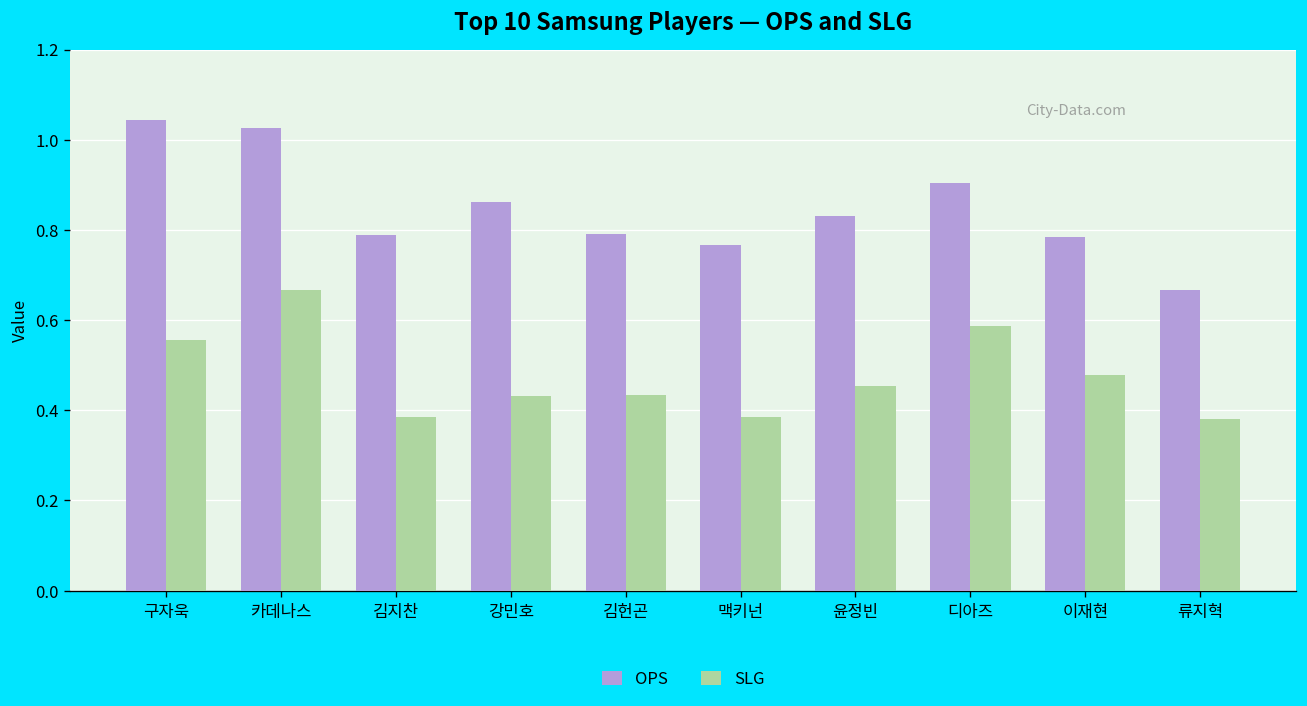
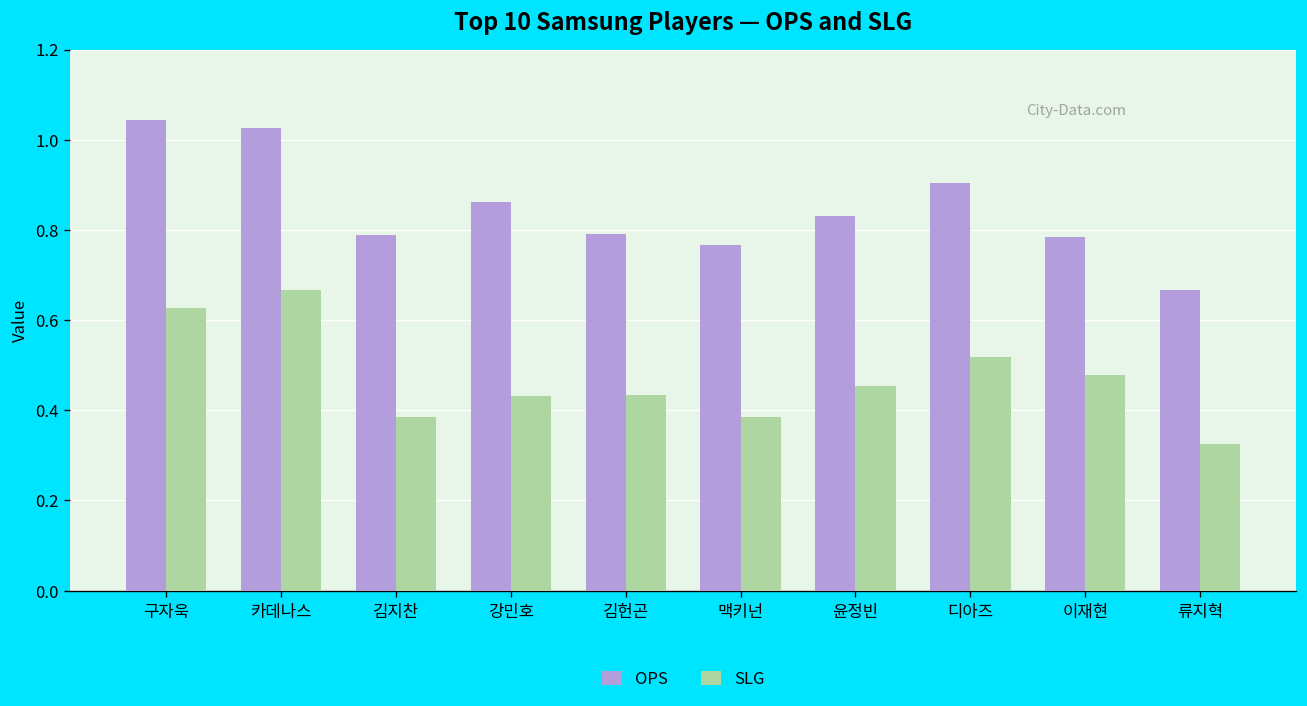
  {
    "OPS": {
      "구자욱": 1.04,
      "카데나스": 1.03,
      "김지찬": 0.79,
      "강민호": 0.86,
      "김헌곤": 0.79,
      "맥키넌": 0.77,
      "윤정빈": 0.83,
      "디아즈": 0.91,
      "이재현": 0.78,
      "류지혁": 0.67
    },
    "SLG": {
-     "구자욱": 0.56,
+     "구자욱": 0.63,
      "카데나스": 0.67,
      "김지찬": 0.38,
      "강민호": 0.43,
      "김헌곤": 0.43,
      "맥키넌": 0.39,
      "윤정빈": 0.45,
-     "디아즈": 0.59,
+     "디아즈": 0.52,
      "이재현": 0.48,
-     "류지혁": 0.38
+     "류지혁": 0.33
    }
  }
